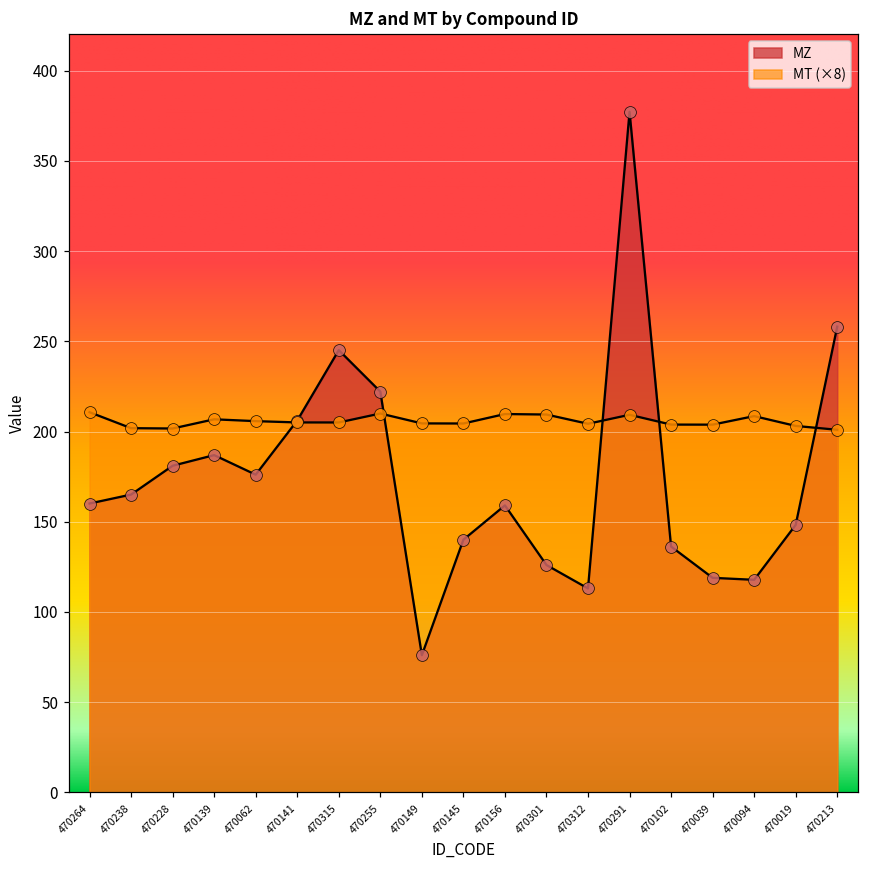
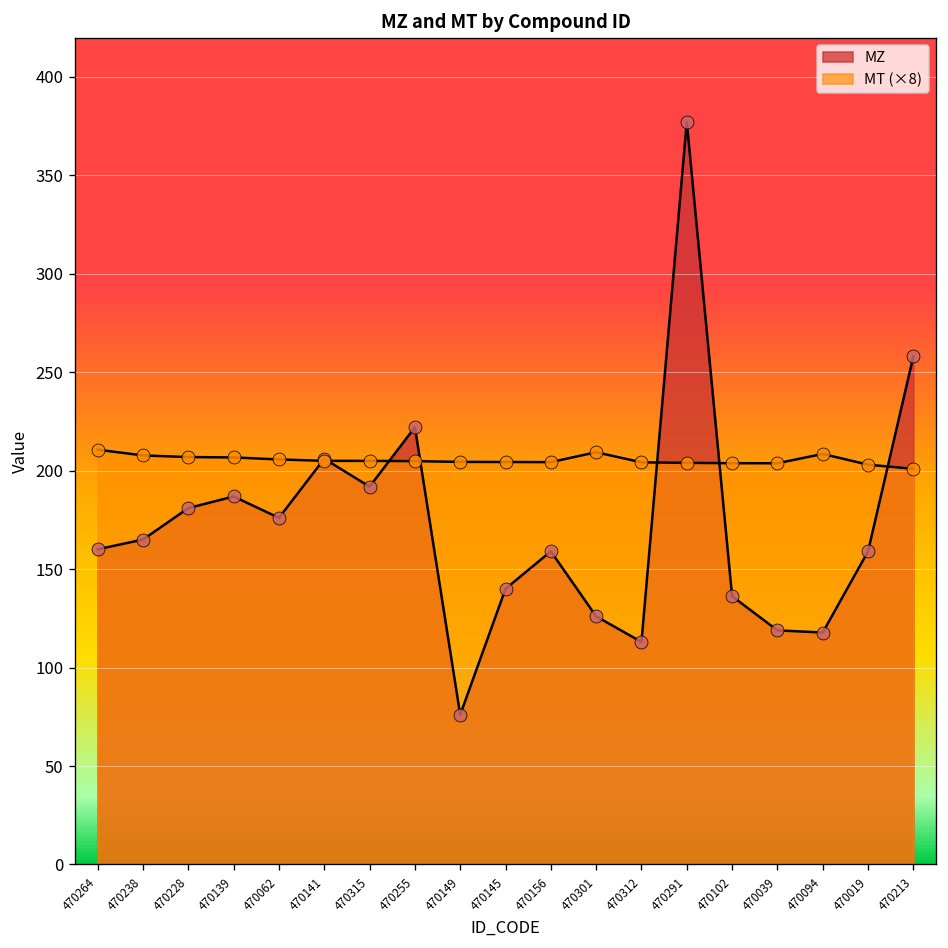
  {
    "MZ": {
      "470264": 160,
      "470238": 165,
      "470228": 181,
      "470139": 187,
      "470062": 176,
-     "470315": 245,
+     "470315": 192,
      "470255": 222,
      "470149": 76,
      "470145": 140,
      "470156": 159,
      "470301": 126,
      "470312": 113,
      "470291": 377,
      "470102": 136,
      "470039": 119,
      "470094": 118,
-     "470019": 148,
+     "470019": 159,
      "470213": 258
    },
    "MT (×8)": {
      "470264": 211,
-     "470238": 202,
-     "470228": 202,
+     "470238": 208,
+     "470228": 207,
      "470139": 207,
      "470062": 206,
      "470315": 205,
-     "470255": 210,
+     "470255": 205,
      "470149": 204,
      "470145": 204,
-     "470156": 210,
+     "470156": 204,
      "470301": 209,
      "470312": 204,
-     "470291": 209,
+     "470291": 204,
      "470102": 204,
      "470039": 204,
      "470094": 209,
      "470019": 203,
      "470213": 201
    }
  }
